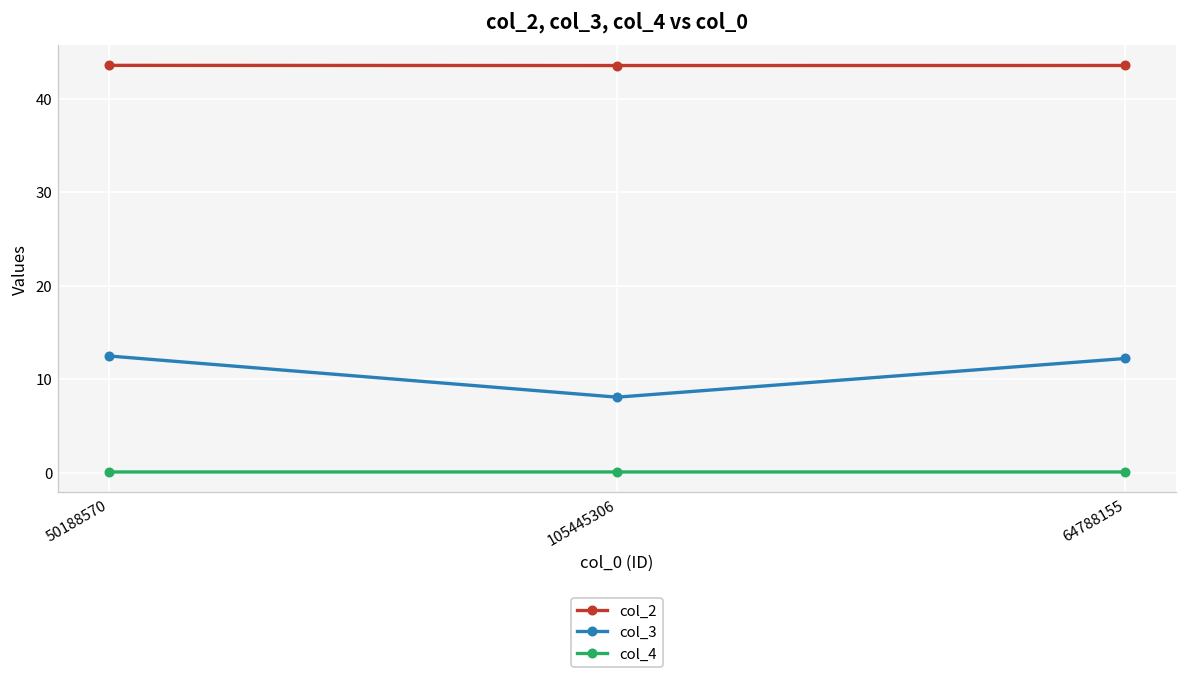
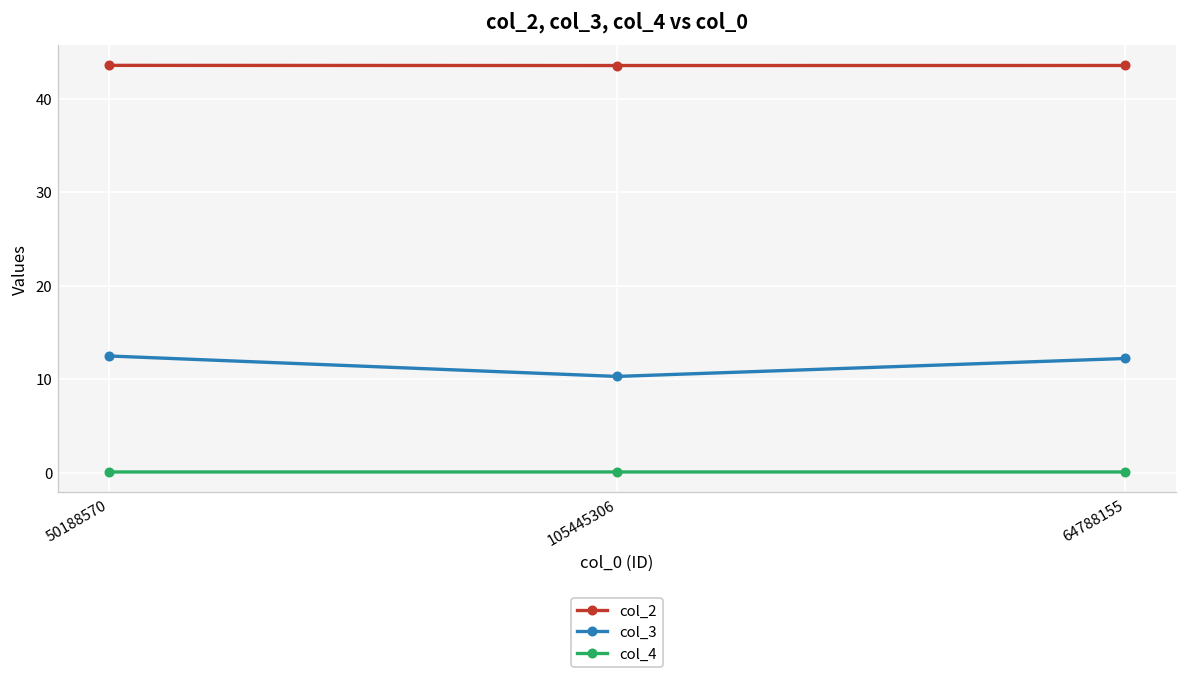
  {
    "col_2": {
      "50188570": 44,
      "105445306": 44,
      "64788155": 44
    },
    "col_3": {
      "50188570": 12,
-     "105445306": 8,
+     "105445306": 10,
      "64788155": 12
    },
    "col_4": {
      "50188570": 0,
      "105445306": 0,
      "64788155": 0
    }
  }
